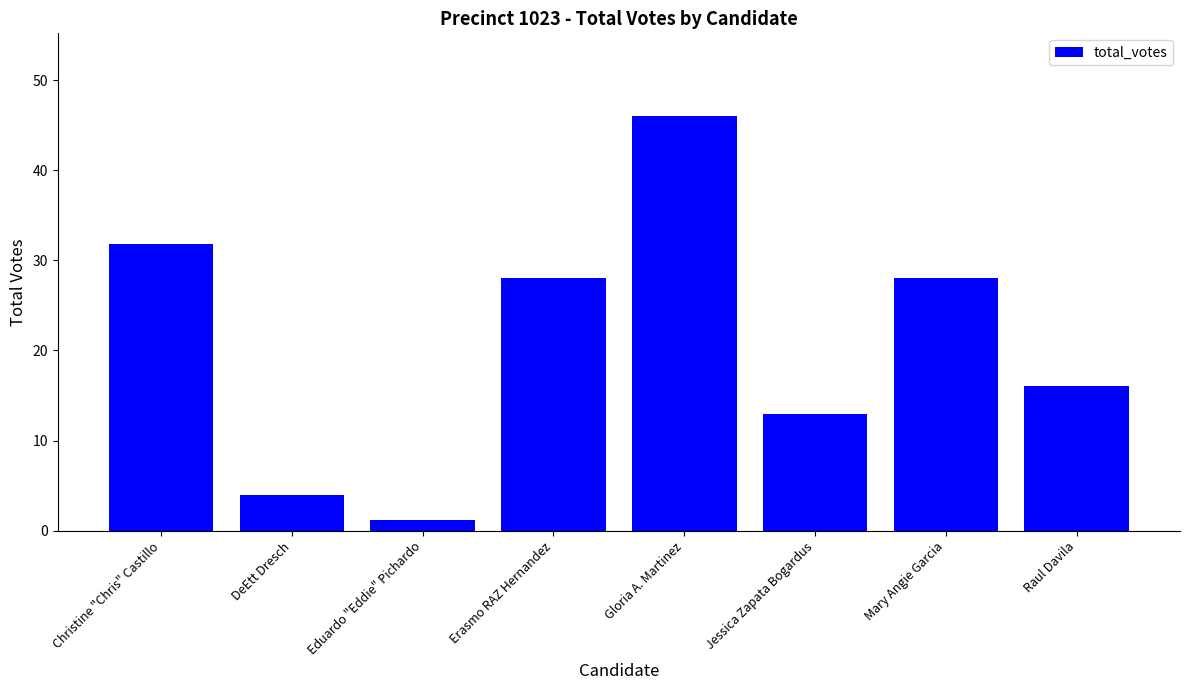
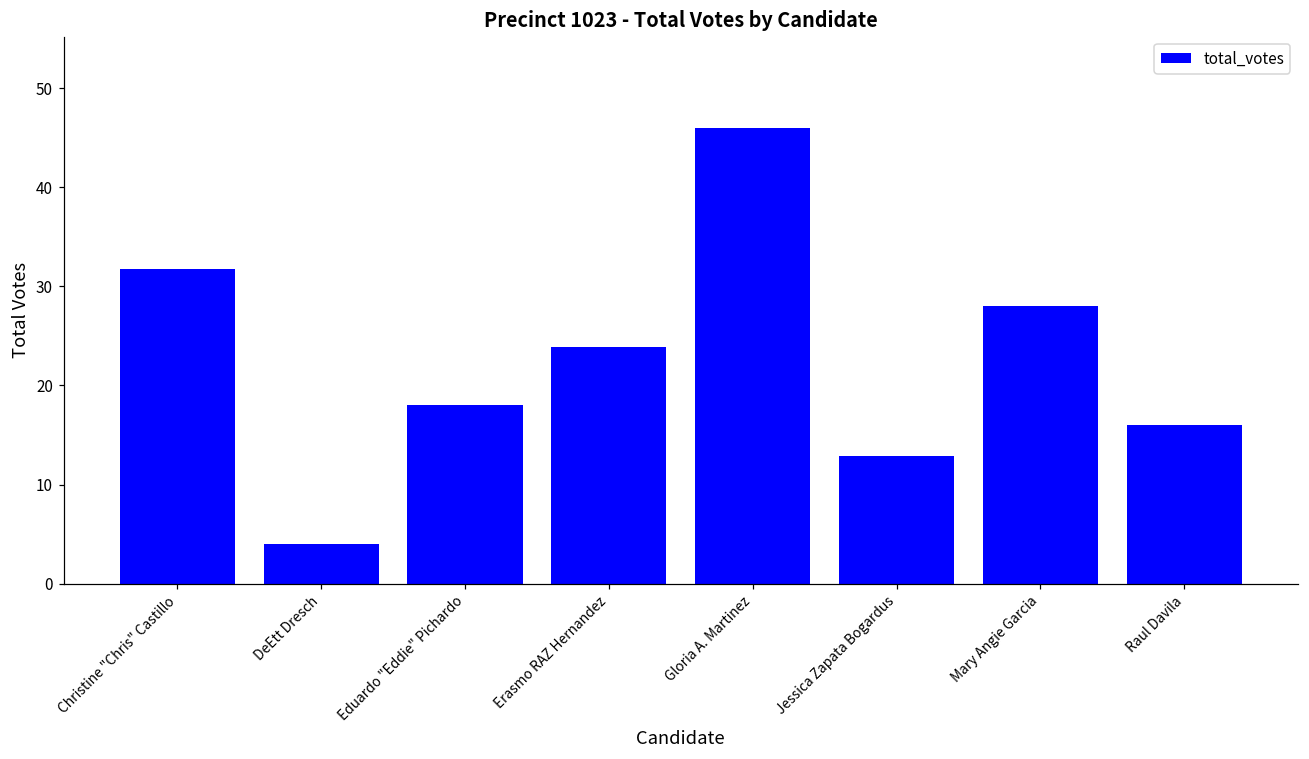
  {
    "Christine \"Chris\" Castillo": 32,
    "DeEtt Dresch": 4,
-   "Eduardo \"Eddie\" Pichardo": 1,
-   "Erasmo RAZ Hernandez": 28,
+   "Eduardo \"Eddie\" Pichardo": 18,
+   "Erasmo RAZ Hernandez": 24,
    "Gloria A. Martinez": 46,
    "Jessica Zapata Bogardus": 13,
    "Mary Angie Garcia": 28,
    "Raul Davila": 16
  }
